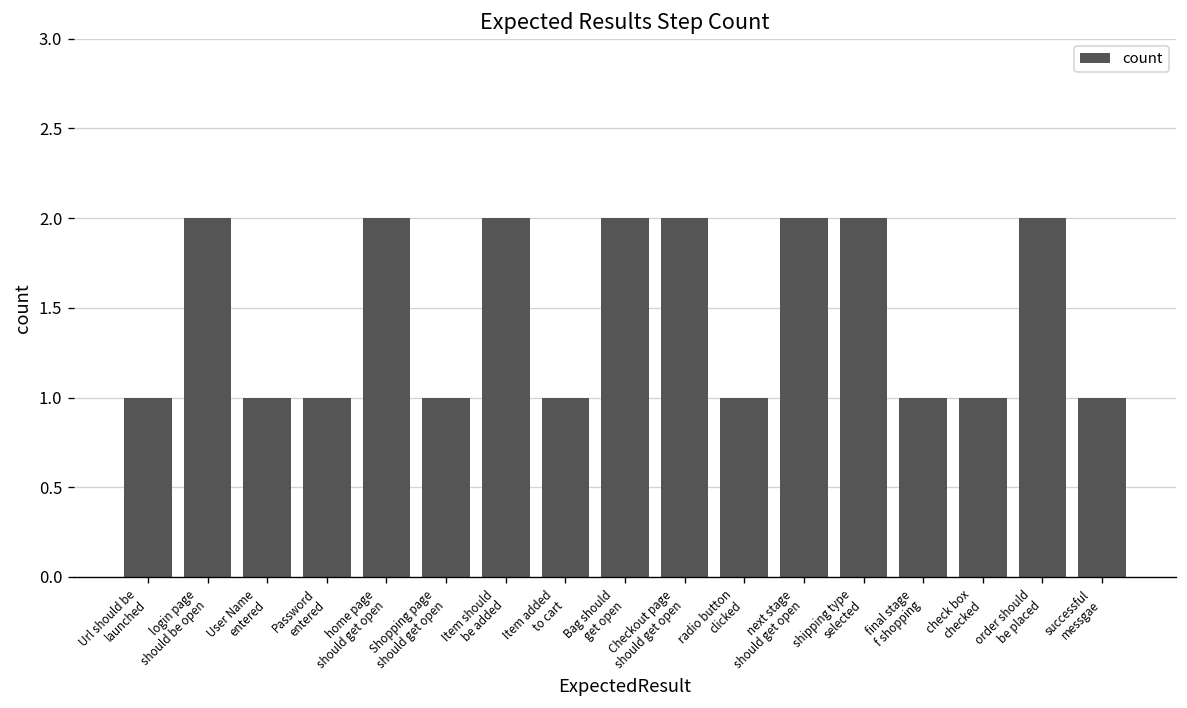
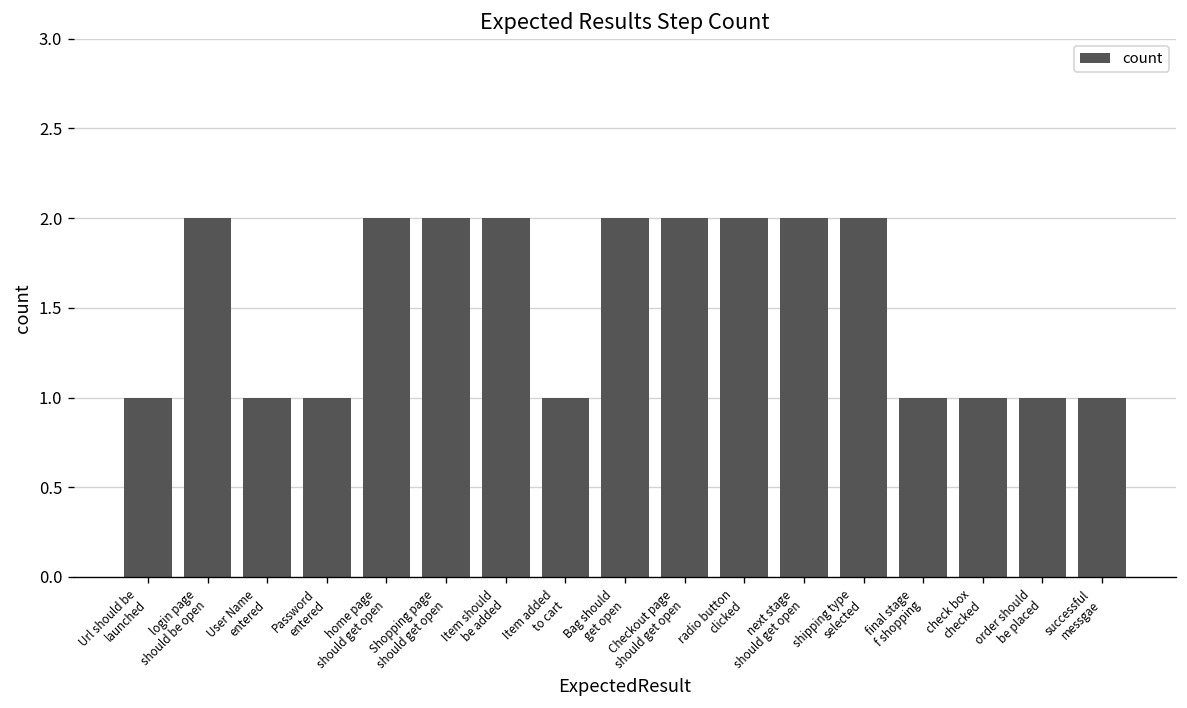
  {
    "Url should be launched": 1,
    "login page should be open": 2,
    "User Name entered": 1,
    "Password entered": 1,
    "home page should get open": 2,
-   "Shopping page should get open": 1,
+   "Shopping page should get open": 2,
    "Item should be added": 2,
    "Item added to cart": 1,
    "Bag should get open": 2,
    "Checkout page should get open": 2,
-   "radio button clicked": 1,
+   "radio button clicked": 2,
    "next stage should get open": 2,
    "shipping type selected": 2,
    "final stage f shopping": 1,
    "check box checked": 1,
-   "order should be placed": 2,
+   "order should be placed": 1,
    "successful messgae": 1
  }
